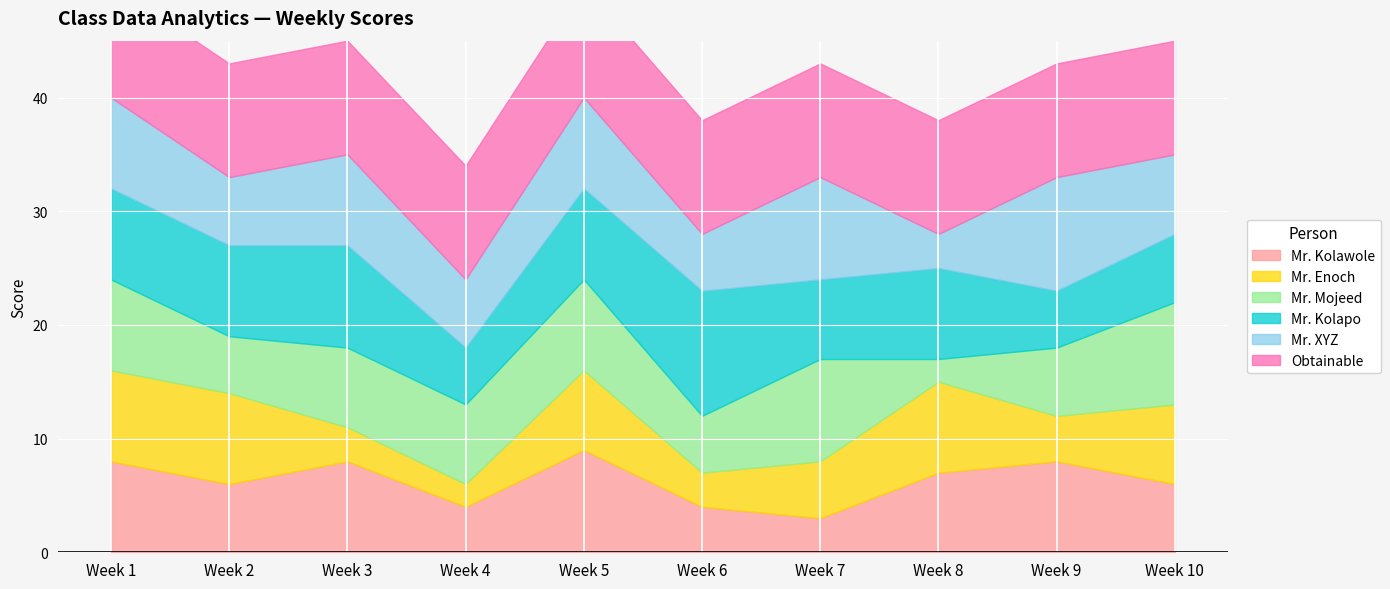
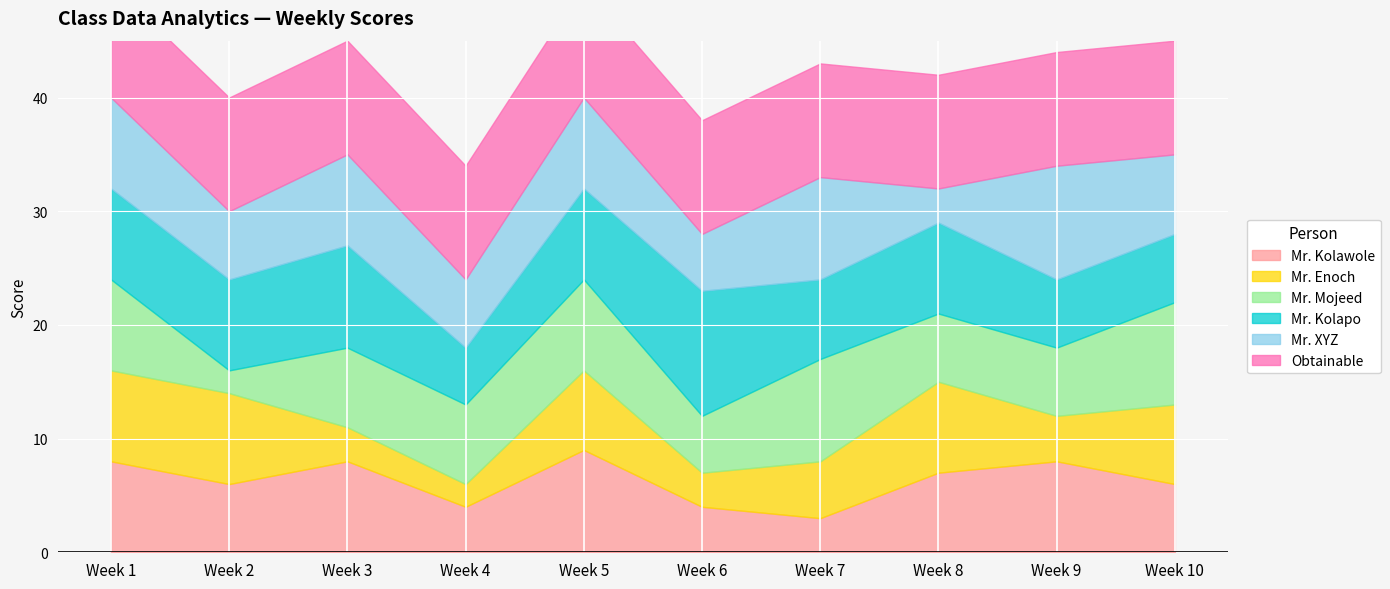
  {
    "Mr. Enoch": {
      "Week 1": 8,
      "Week 2": 8,
      "Week 3": 3,
      "Week 4": 2,
      "Week 5": 7,
      "Week 6": 3,
      "Week 7": 5,
      "Week 8": 8,
      "Week 9": 4,
      "Week 10": 7
    },
    "Mr. Mojeed": {
      "Week 1": 8,
-     "Week 2": 5,
+     "Week 2": 2,
      "Week 3": 7,
      "Week 4": 7,
      "Week 5": 8,
      "Week 6": 5,
      "Week 7": 9,
-     "Week 8": 2,
+     "Week 8": 6,
      "Week 9": 6,
      "Week 10": 9
    },
    "Mr. Kolapo": {
      "Week 1": 8,
      "Week 2": 8,
      "Week 3": 9,
      "Week 4": 5,
      "Week 5": 8,
      "Week 6": 11,
      "Week 7": 7,
      "Week 8": 8,
-     "Week 9": 5,
+     "Week 9": 6,
      "Week 10": 6
    },
    "Mr. XYZ": {
      "Week 1": 8,
      "Week 2": 6,
      "Week 3": 8,
      "Week 4": 6,
      "Week 5": 8,
      "Week 6": 5,
      "Week 7": 9,
      "Week 8": 3,
      "Week 9": 10,
      "Week 10": 7
    }
  }
